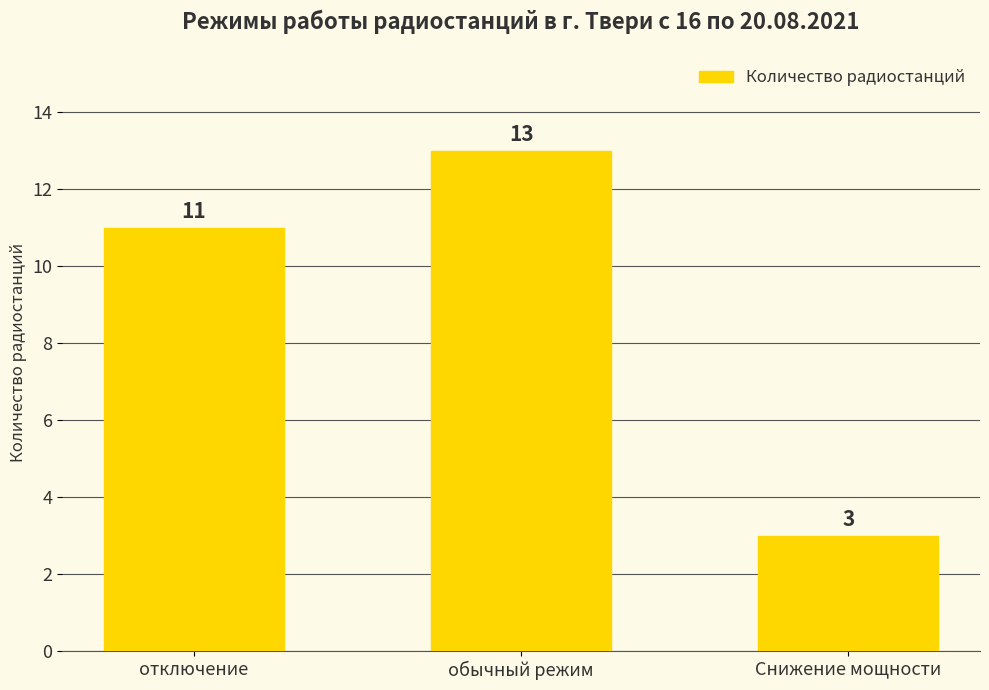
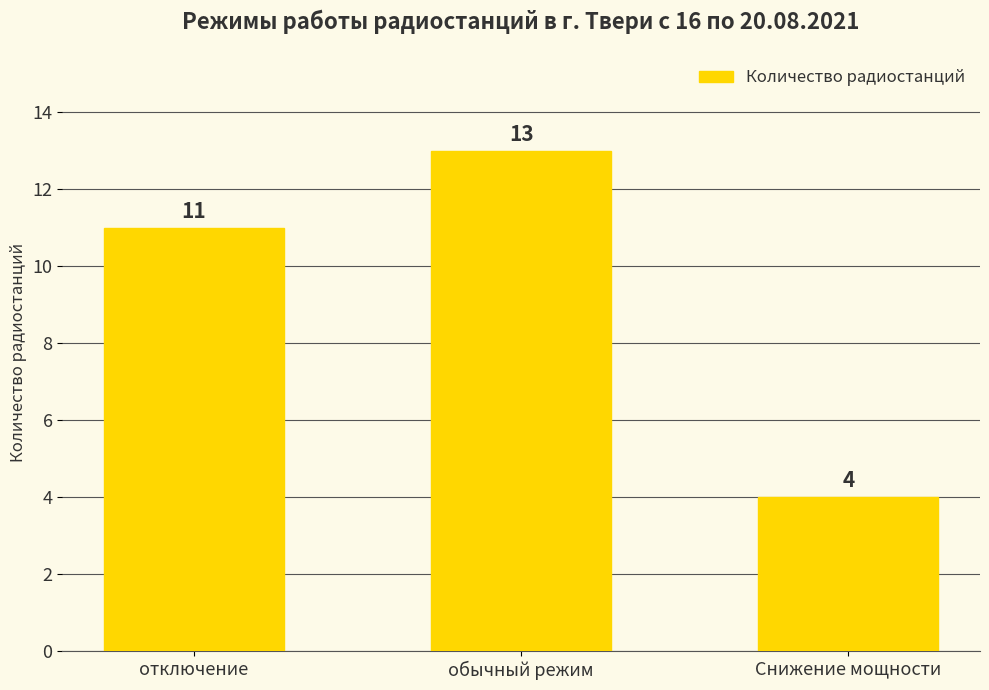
  {
    "отключение": 11,
    "обычный режим": 13,
-   "Снижение мощности": 3
+   "Снижение мощности": 4
  }
